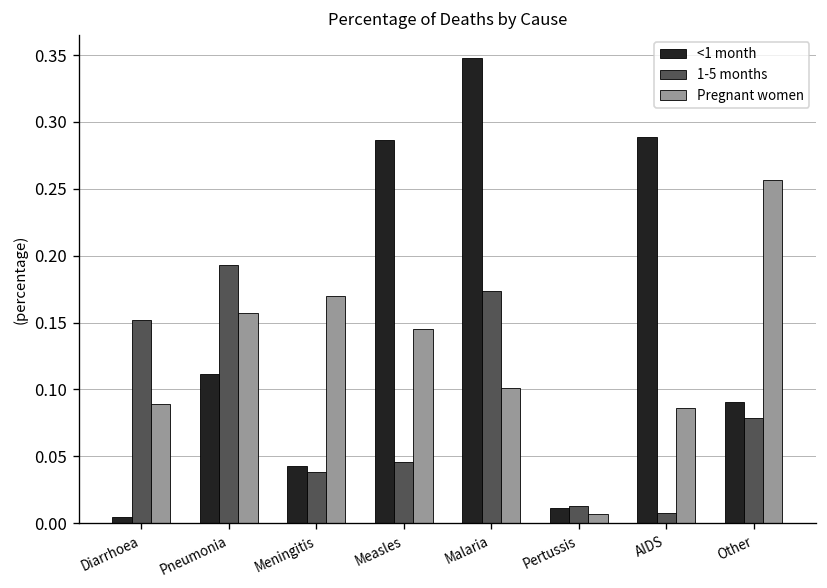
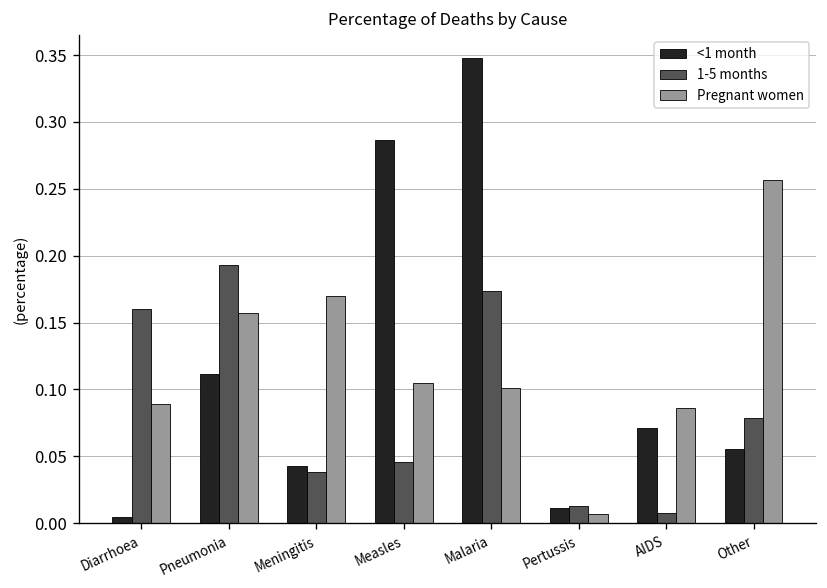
  {
    "<1 month": {
      "Diarrhoea": 0.005,
      "Pneumonia": 0.111,
      "Meningitis": 0.043,
      "Measles": 0.286,
      "Malaria": 0.348,
      "Pertussis": 0.011,
-     "AIDS": 0.288,
-     "Other": 0.091
+     "AIDS": 0.071,
+     "Other": 0.055
    },
    "1-5 months": {
-     "Diarrhoea": 0.152,
+     "Diarrhoea": 0.160,
      "Pneumonia": 0.193,
      "Meningitis": 0.038,
      "Measles": 0.046,
      "Malaria": 0.174,
      "Pertussis": 0.013,
      "AIDS": 0.008,
      "Other": 0.079
    },
    "Pregnant women": {
      "Diarrhoea": 0.089,
      "Pneumonia": 0.158,
      "Meningitis": 0.170,
-     "Measles": 0.146,
+     "Measles": 0.105,
      "Malaria": 0.101,
      "Pertussis": 0.007,
      "AIDS": 0.086,
      "Other": 0.257
    }
  }
